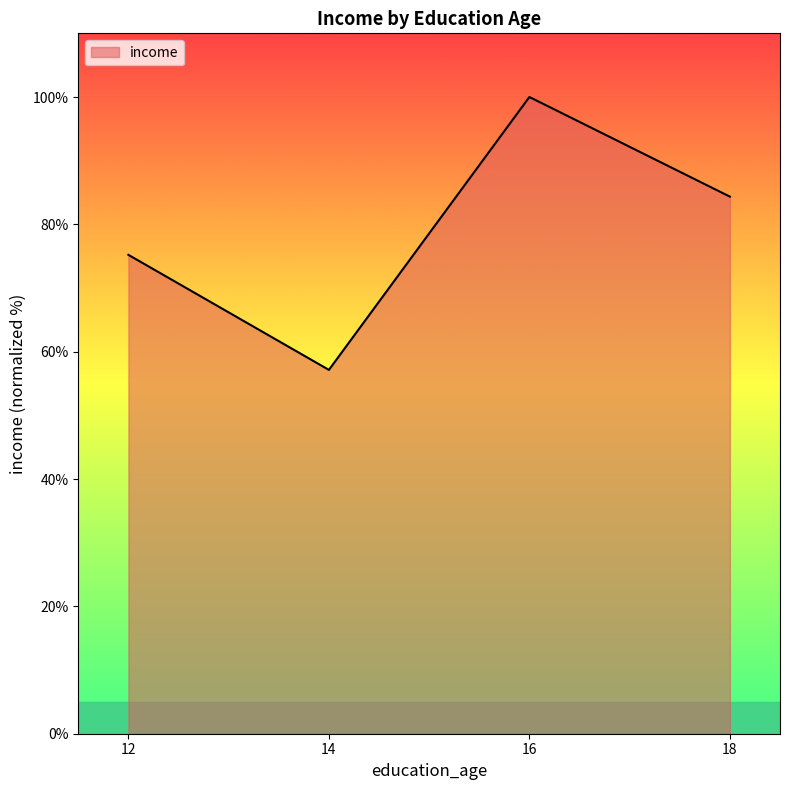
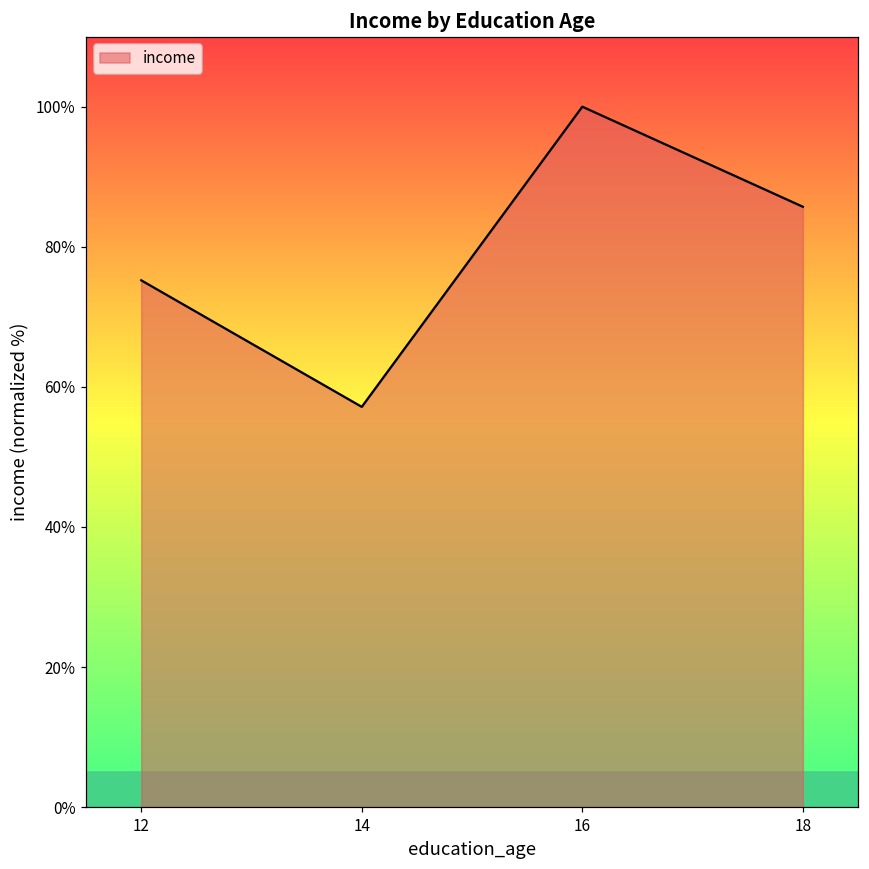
  {
    "12": "75%",
    "14": "57%",
    "16": "100%",
-   "18": "84%"
+   "18": "86%"
  }
